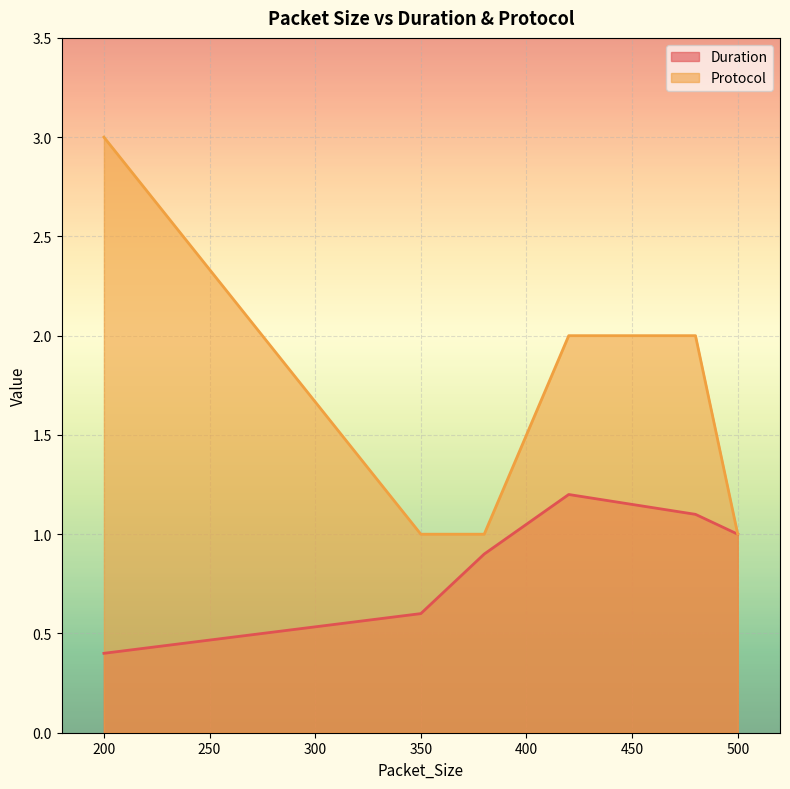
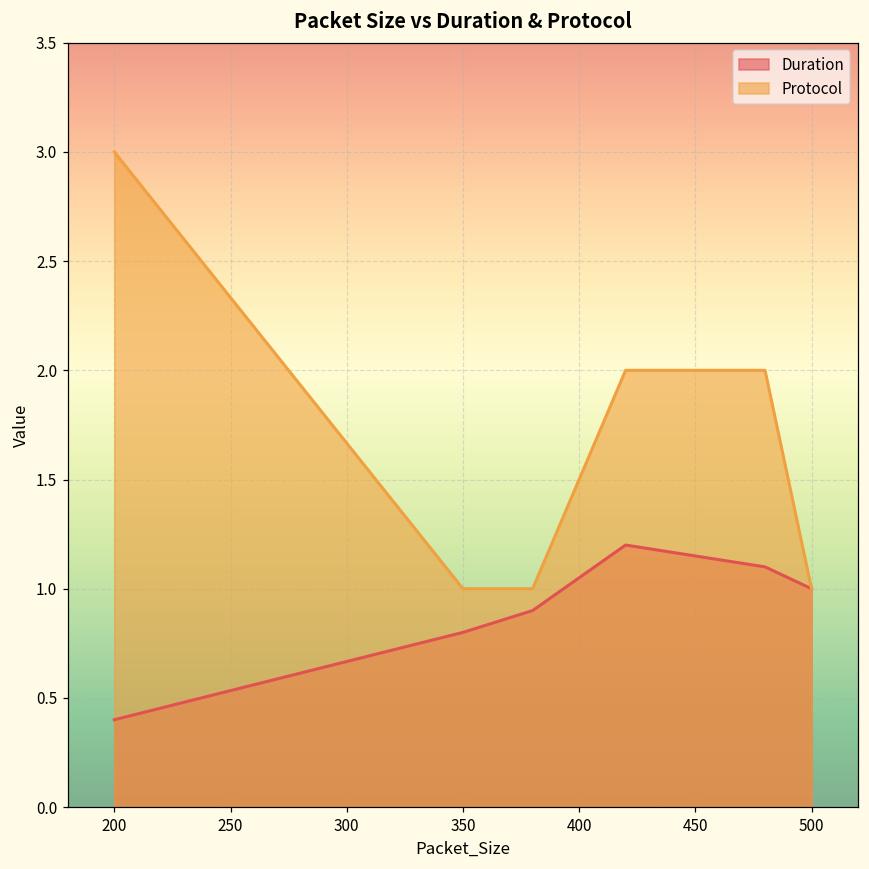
  {
    "Duration": {
      "200": 0.4,
-     "350": 0.6
+     "350": 0.8
    },
    "Protocol": {
      "200": 3.0,
      "350": 1.0
    }
  }
